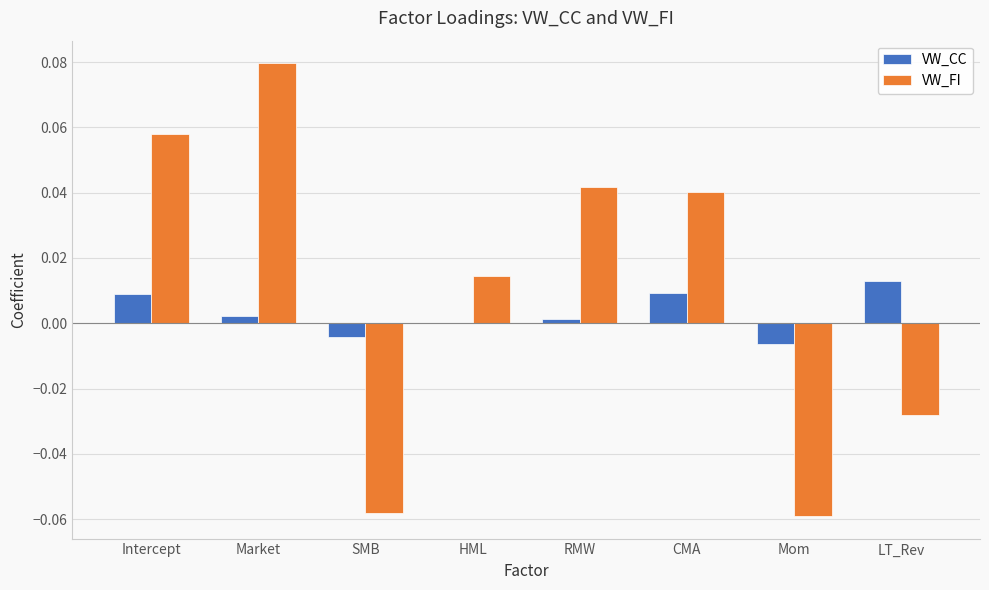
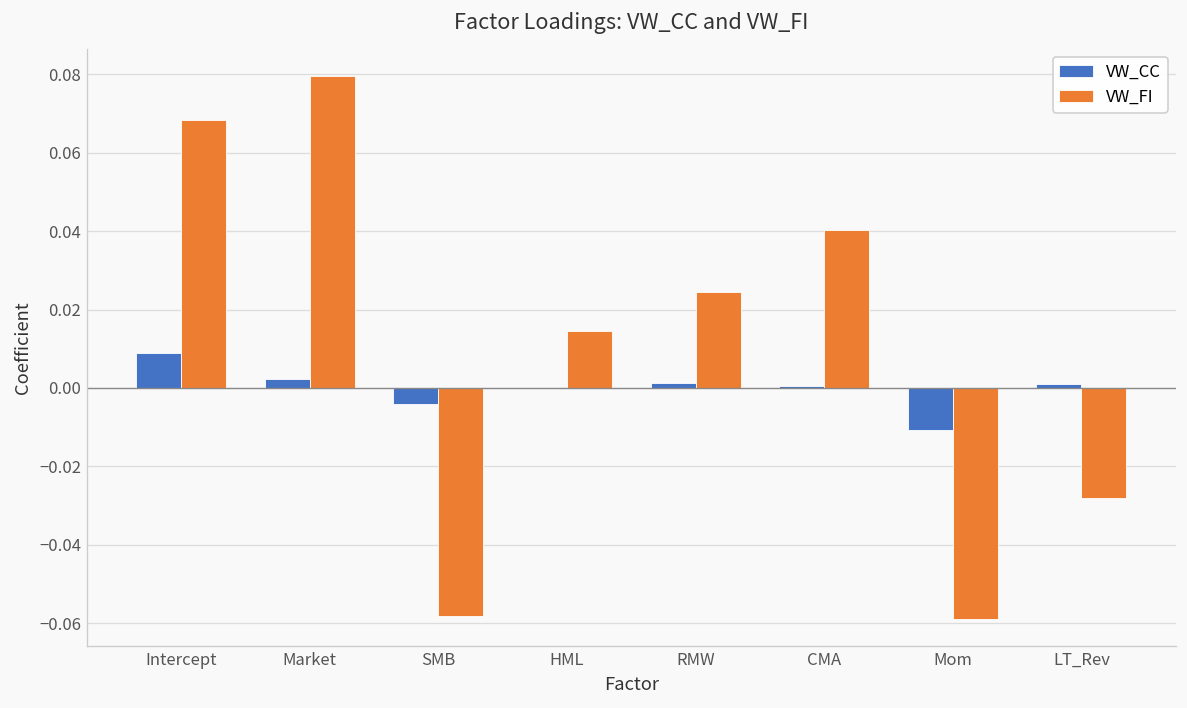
  {
    "VW_CC": {
      "Intercept": 0.009,
      "Market": 0.002,
      "SMB": -0.004,
      "RMW": 0.001,
-     "CMA": 0.009,
-     "Mom": -0.006,
-     "LT_Rev": 0.013
+     "CMA": 0.000,
+     "Mom": -0.011,
+     "LT_Rev": 0.001
    },
    "VW_FI": {
-     "Intercept": 0.058,
+     "Intercept": 0.068,
      "Market": 0.080,
      "SMB": -0.058,
      "HML": 0.015,
-     "RMW": 0.042,
+     "RMW": 0.024,
      "CMA": 0.040,
      "Mom": -0.059,
      "LT_Rev": -0.028
    }
  }
